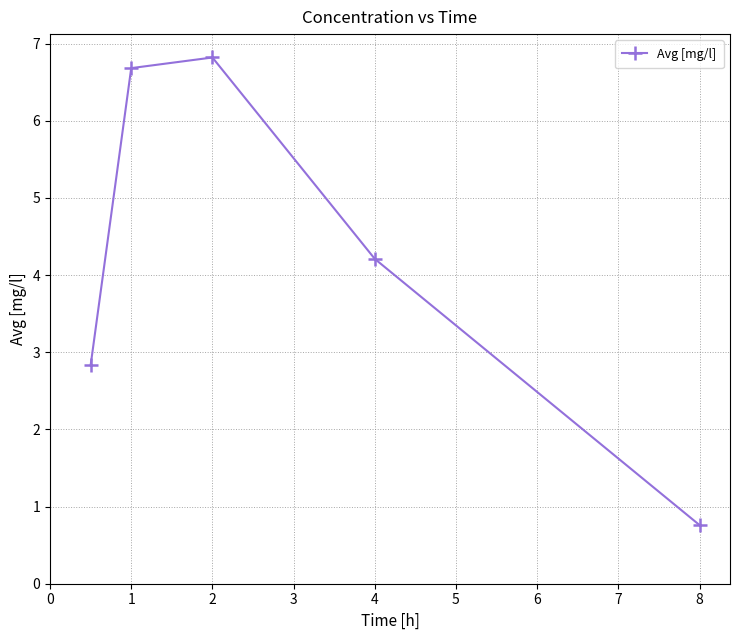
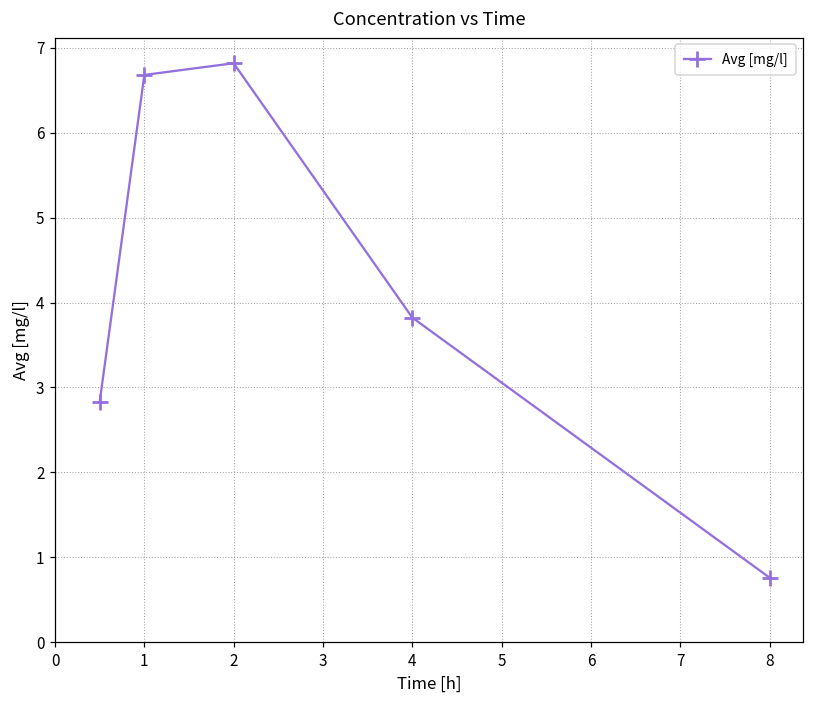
  {
    "1": 6.7,
    "2": 6.8,
-   "4": 4.2,
+   "4": 3.8,
    "8": 0.8
  }
